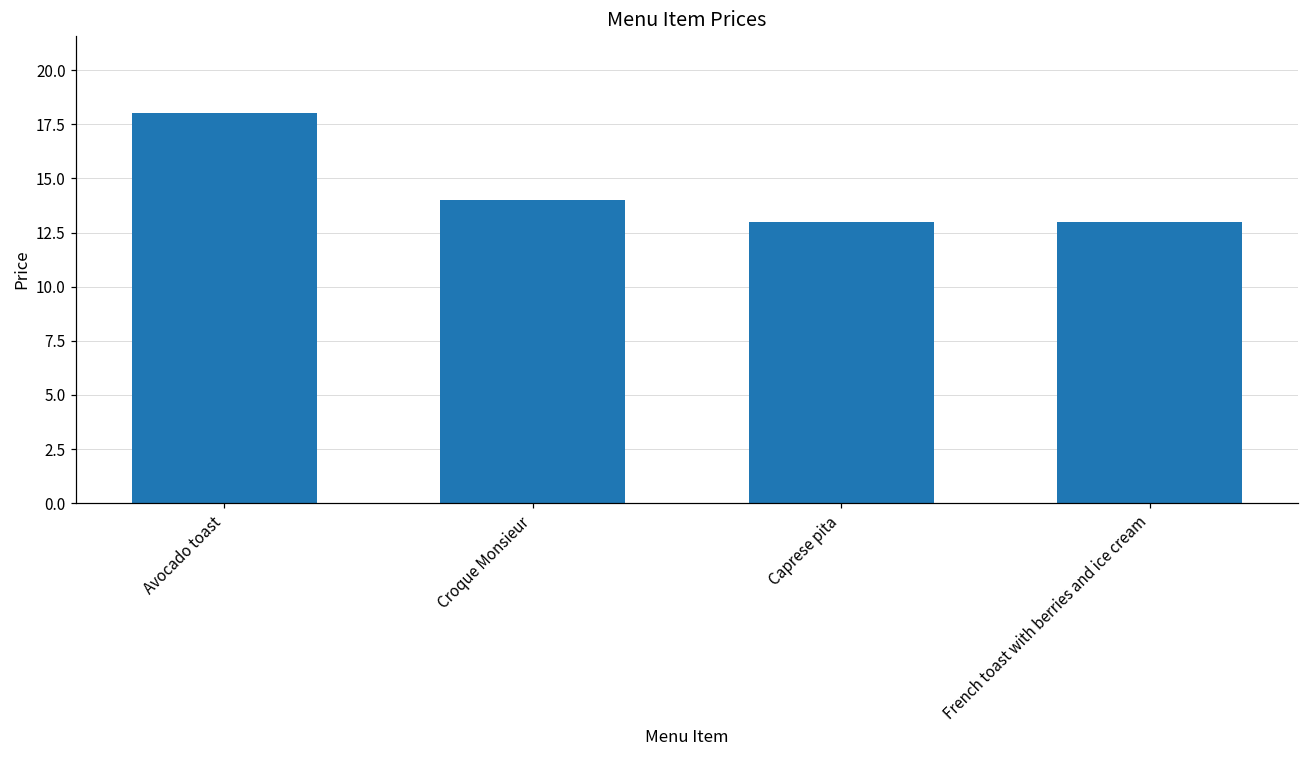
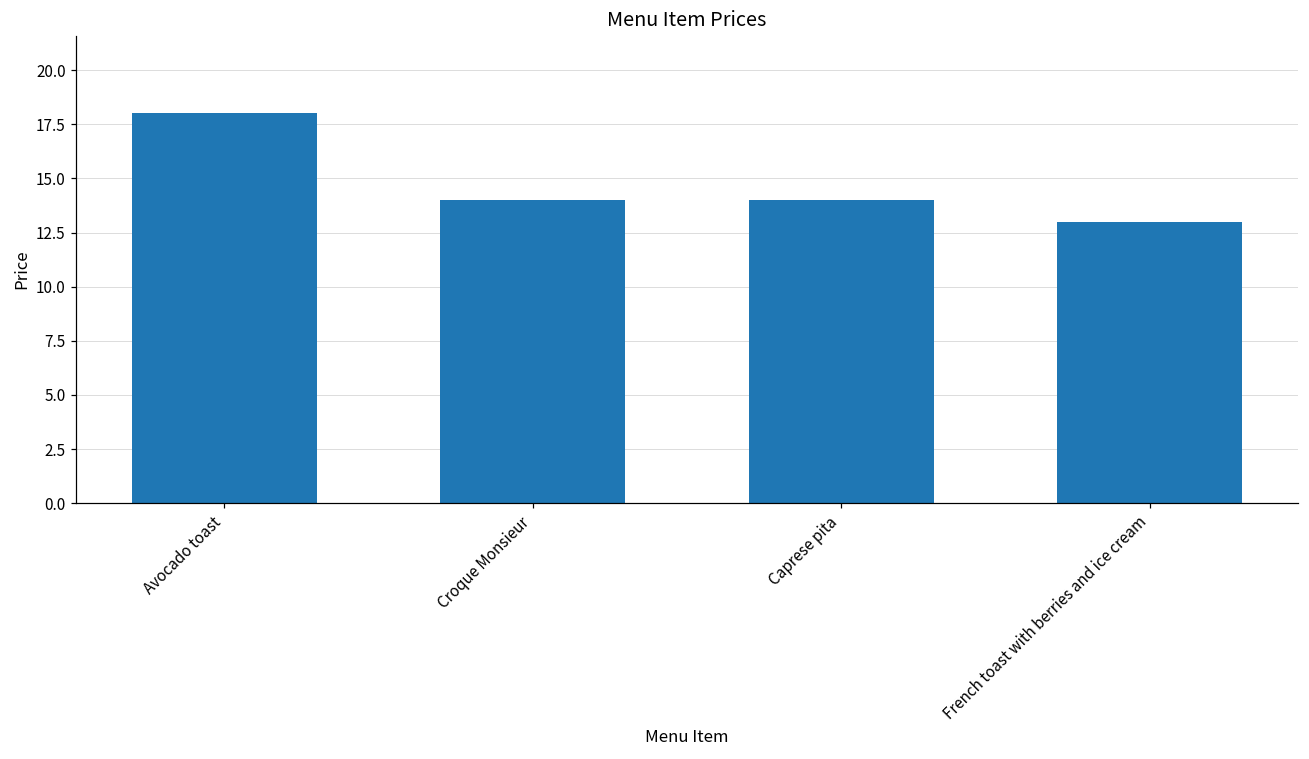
  {
    "Avocado toast": 18,
    "Croque Monsieur": 14,
-   "Caprese pita": 13,
+   "Caprese pita": 14,
    "French toast with berries and ice cream": 13
  }
